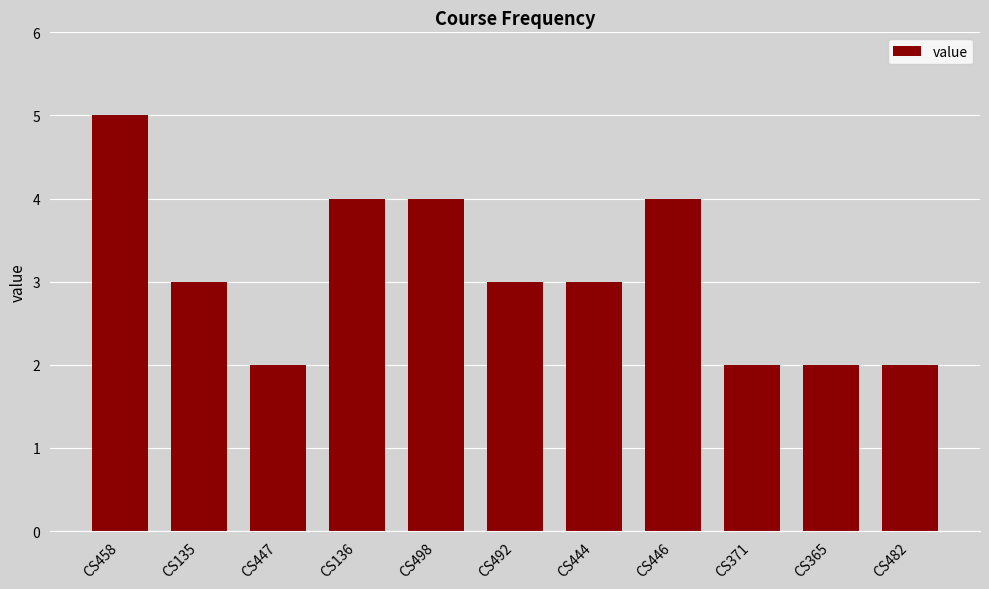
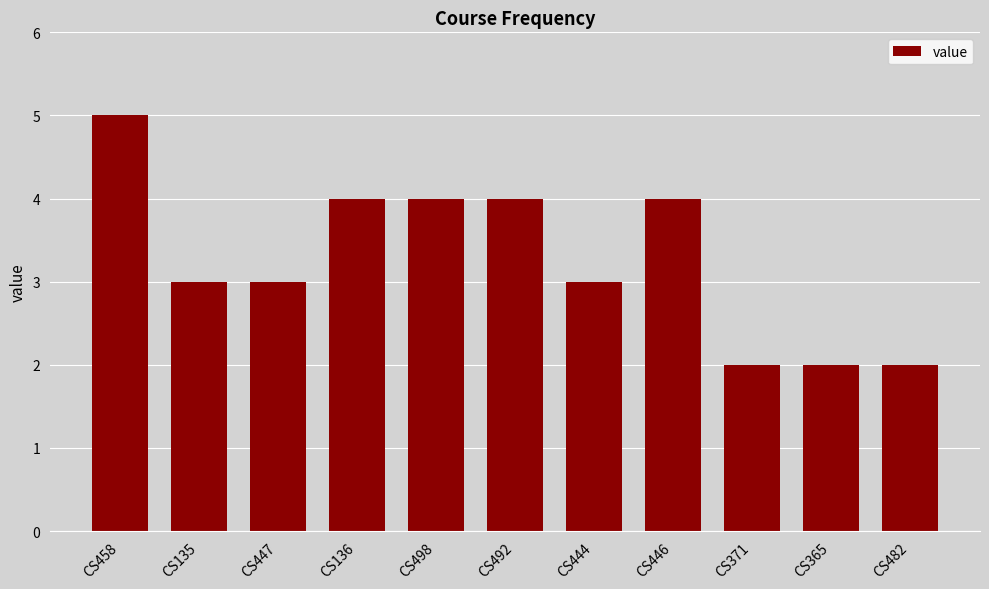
  {
    "CS458": 5,
    "CS135": 3,
-   "CS447": 2,
+   "CS447": 3,
    "CS136": 4,
    "CS498": 4,
-   "CS492": 3,
+   "CS492": 4,
    "CS444": 3,
    "CS446": 4,
    "CS371": 2,
    "CS365": 2,
    "CS482": 2
  }
